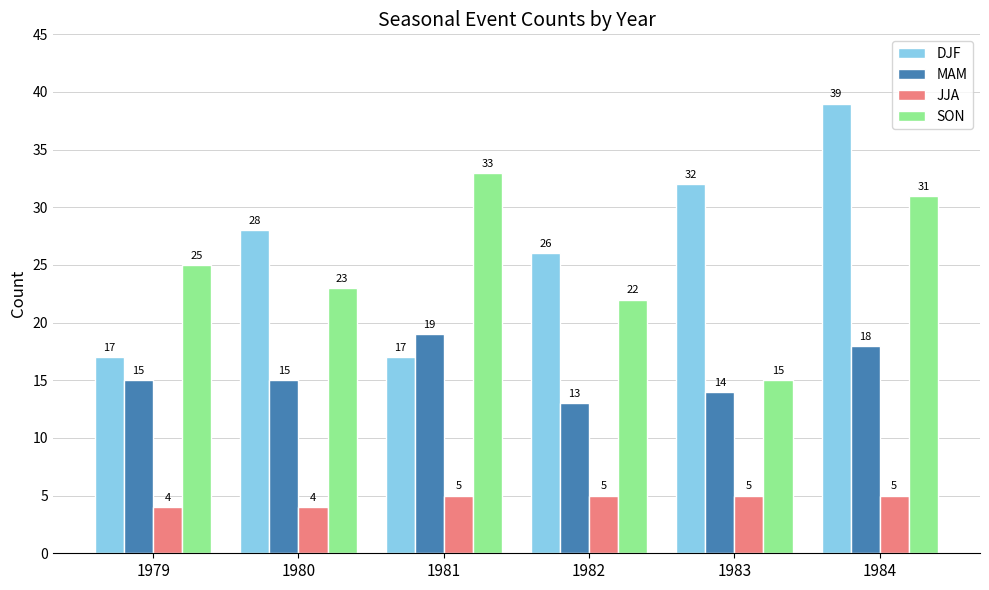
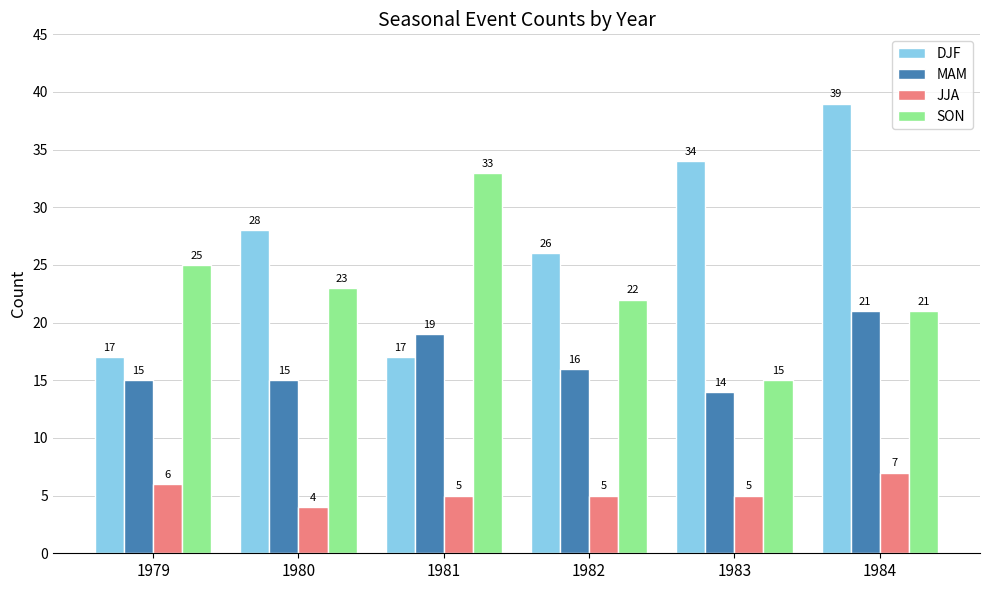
  {
    "DJF": {
      "1979": 17,
      "1980": 28,
      "1981": 17,
      "1982": 26,
-     "1983": 32,
+     "1983": 34,
      "1984": 39
    },
    "MAM": {
      "1979": 15,
      "1980": 15,
      "1981": 19,
-     "1982": 13,
+     "1982": 16,
      "1983": 14,
-     "1984": 18
+     "1984": 21
    },
    "JJA": {
-     "1979": 4,
+     "1979": 6,
      "1980": 4,
      "1981": 5,
      "1982": 5,
      "1983": 5,
-     "1984": 5
+     "1984": 7
    },
    "SON": {
      "1979": 25,
      "1980": 23,
      "1981": 33,
      "1982": 22,
      "1983": 15,
-     "1984": 31
+     "1984": 21
    }
  }
